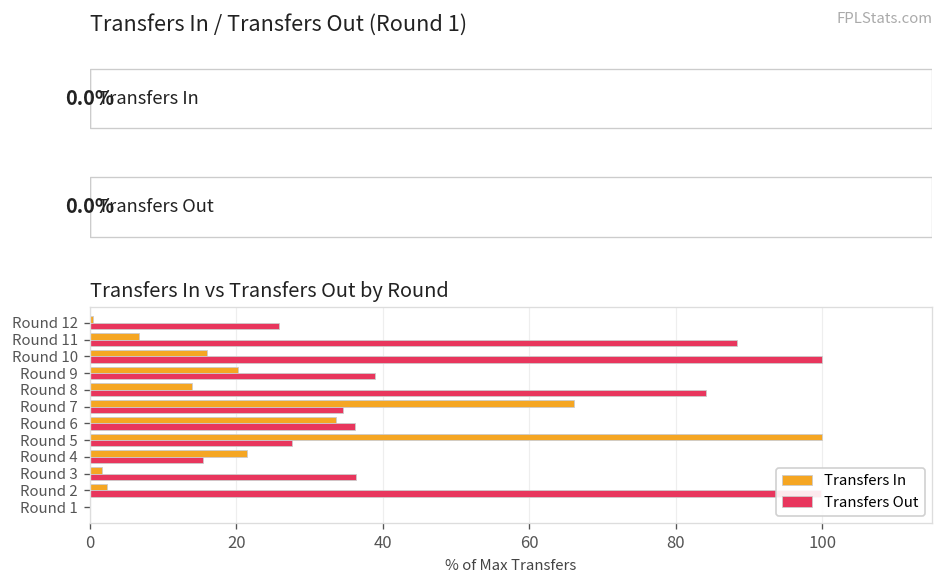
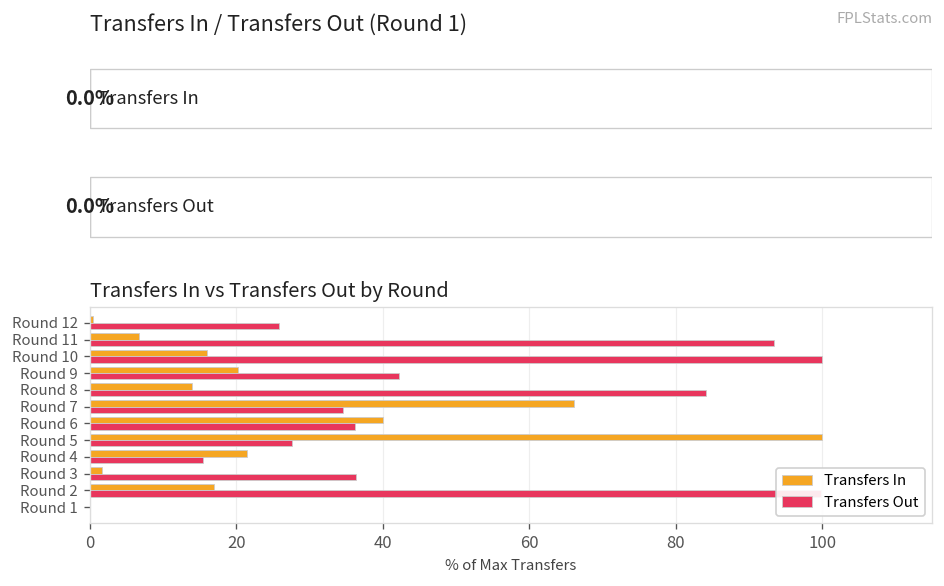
  {
    "Transfers In vs Transfers Out by Round": {
      "Transfers In": {
        "Round 12": 1,
        "Round 11": 7,
        "Round 10": 16,
        "Round 9": 20,
        "Round 8": 14,
        "Round 7": 66,
-       "Round 6": 34,
+       "Round 6": 40,
        "Round 5": 100,
        "Round 4": 21,
        "Round 3": 2,
-       "Round 2": 2,
+       "Round 2": 17,
        "Round 1": 0
      },
      "Transfers Out": {
        "Round 12": 26,
-       "Round 11": 88,
+       "Round 11": 93,
        "Round 10": 100,
-       "Round 9": 39,
+       "Round 9": 42,
        "Round 8": 84,
        "Round 7": 35,
        "Round 6": 36,
        "Round 5": 28,
        "Round 4": 15,
        "Round 3": 36,
        "Round 1": 0
      }
    }
  }
